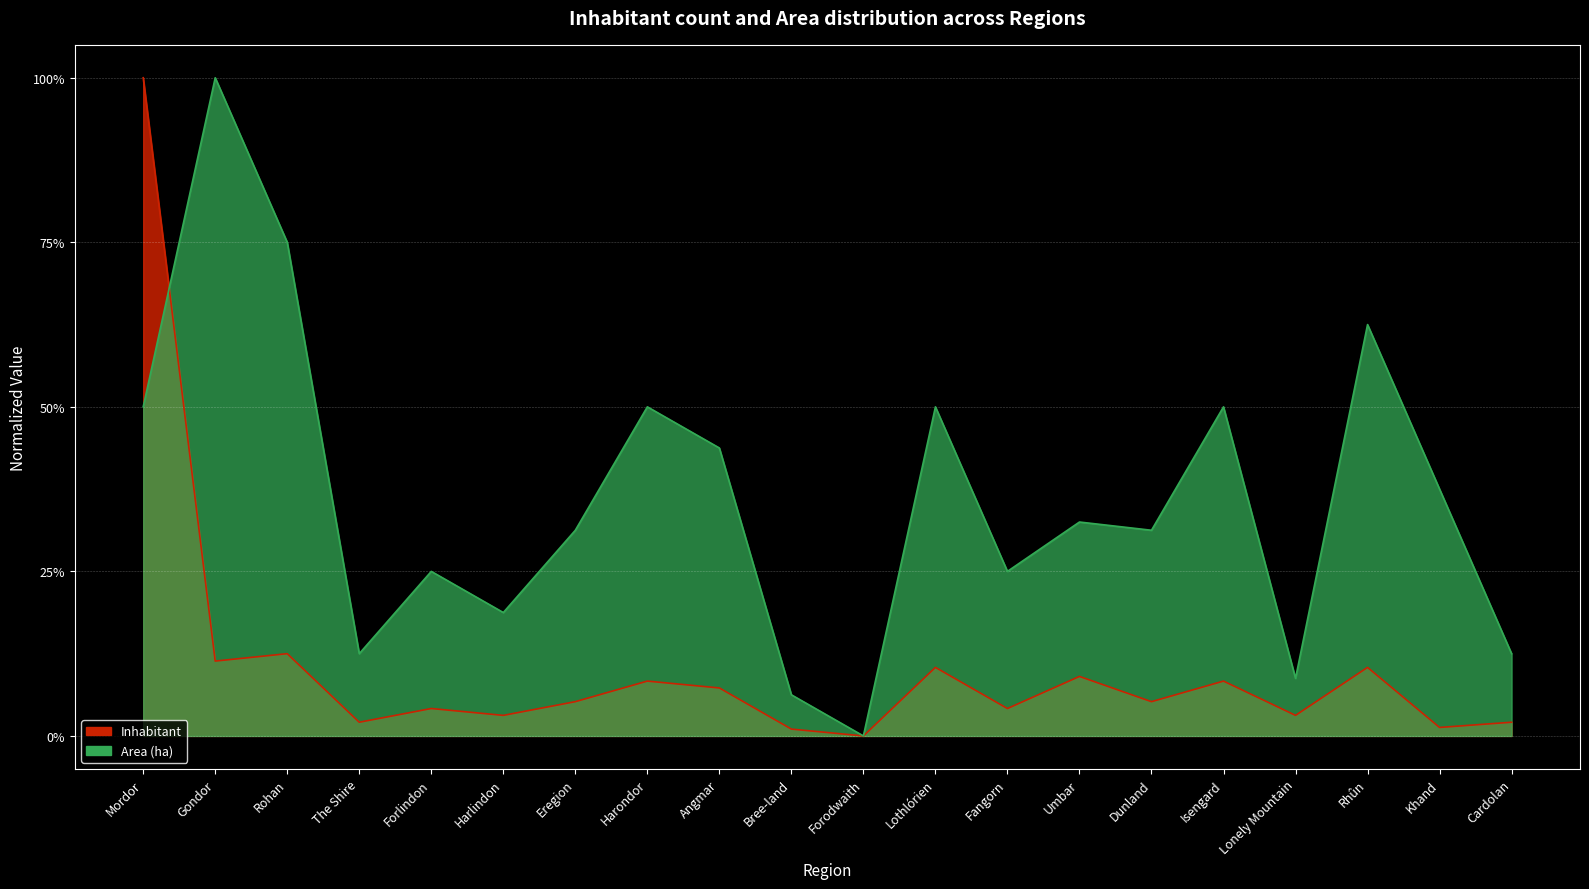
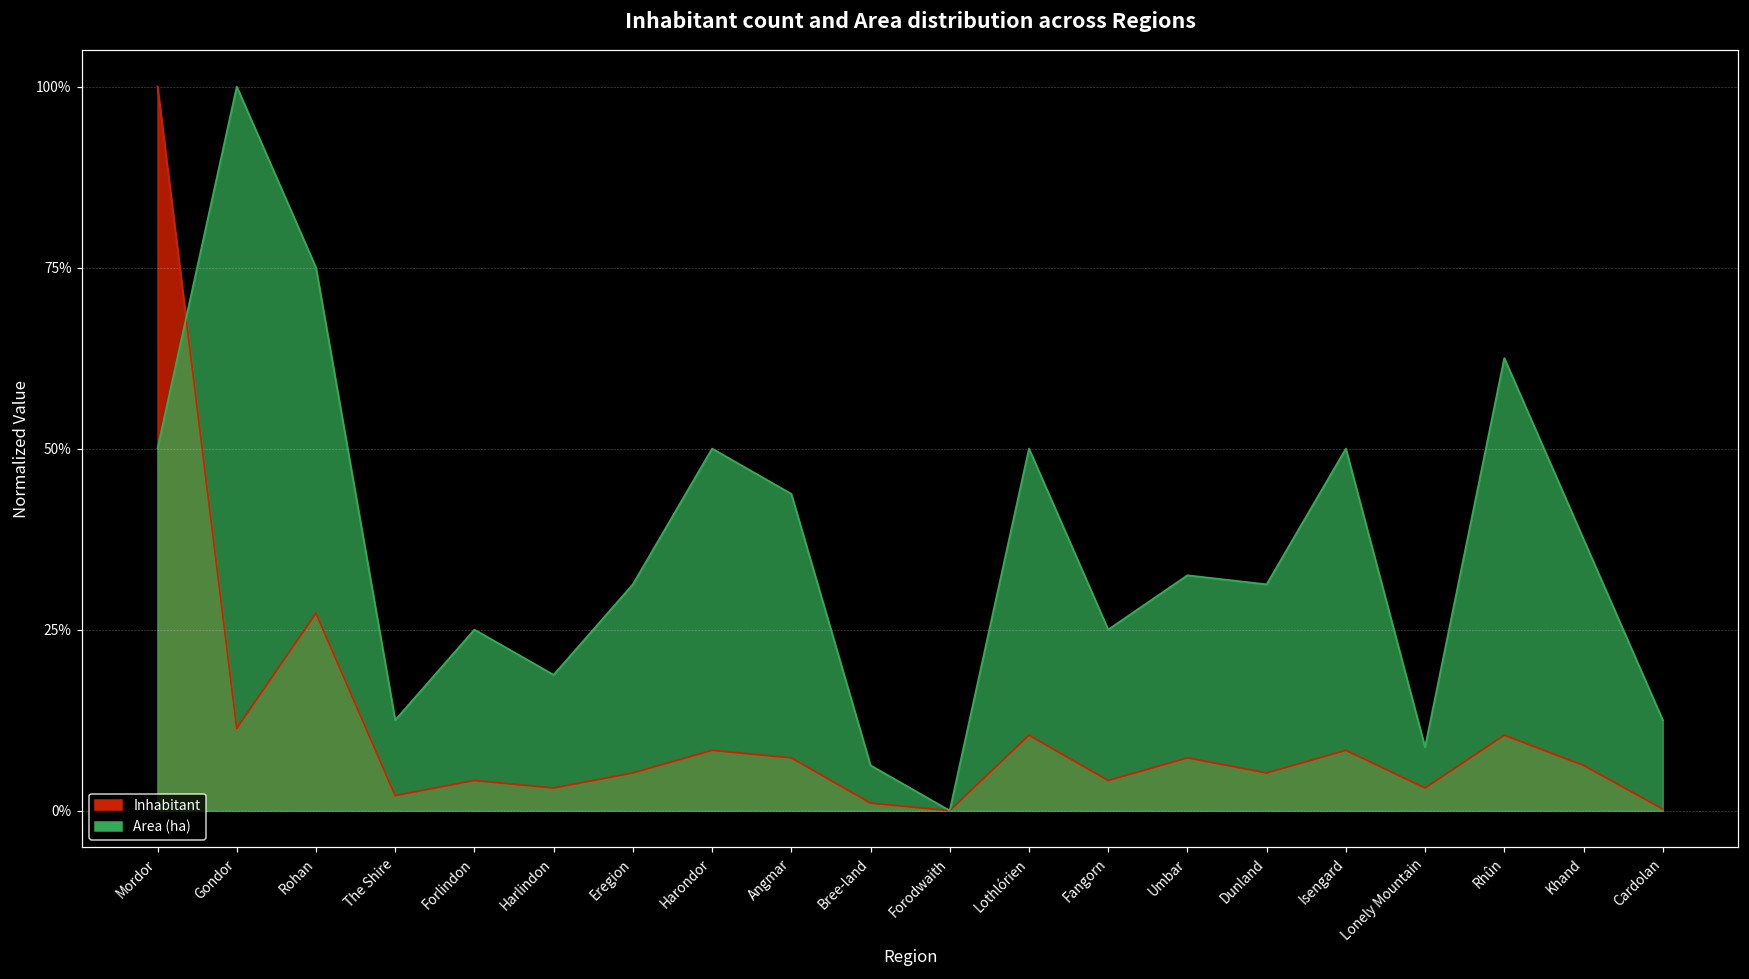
  {
    "Inhabitant": {
      "Mordor": "100%",
      "Gondor": "11%",
-     "Rohan": "13%",
+     "Rohan": "27%",
      "The Shire": "2%",
      "Forlindon": "4%",
      "Harlindon": "3%",
      "Eregion": "5%",
      "Harondor": "8%",
      "Angmar": "7%",
      "Bree-land": "1%",
      "Lothlórien": "10%",
      "Fangorn": "4%",
-     "Umbar": "9%",
+     "Umbar": "7%",
      "Dunland": "5%",
      "Isengard": "8%",
      "Lonely Mountain": "3%",
      "Rhûn": "10%",
-     "Khand": "1%",
-     "Cardolan": "2%"
+     "Khand": "6%",
+     "Cardolan": "0%"
    },
    "Area (ha)": {
      "Mordor": "50%",
      "Gondor": "100%",
      "Rohan": "75%",
      "The Shire": "12%",
      "Forlindon": "25%",
      "Harlindon": "19%",
      "Eregion": "31%",
      "Harondor": "50%",
      "Angmar": "44%",
      "Bree-land": "6%",
      "Lothlórien": "50%",
      "Fangorn": "25%",
      "Umbar": "32%",
      "Dunland": "31%",
      "Isengard": "50%",
      "Lonely Mountain": "9%",
      "Rhûn": "63%",
      "Khand": "38%",
      "Cardolan": "12%"
    }
  }
